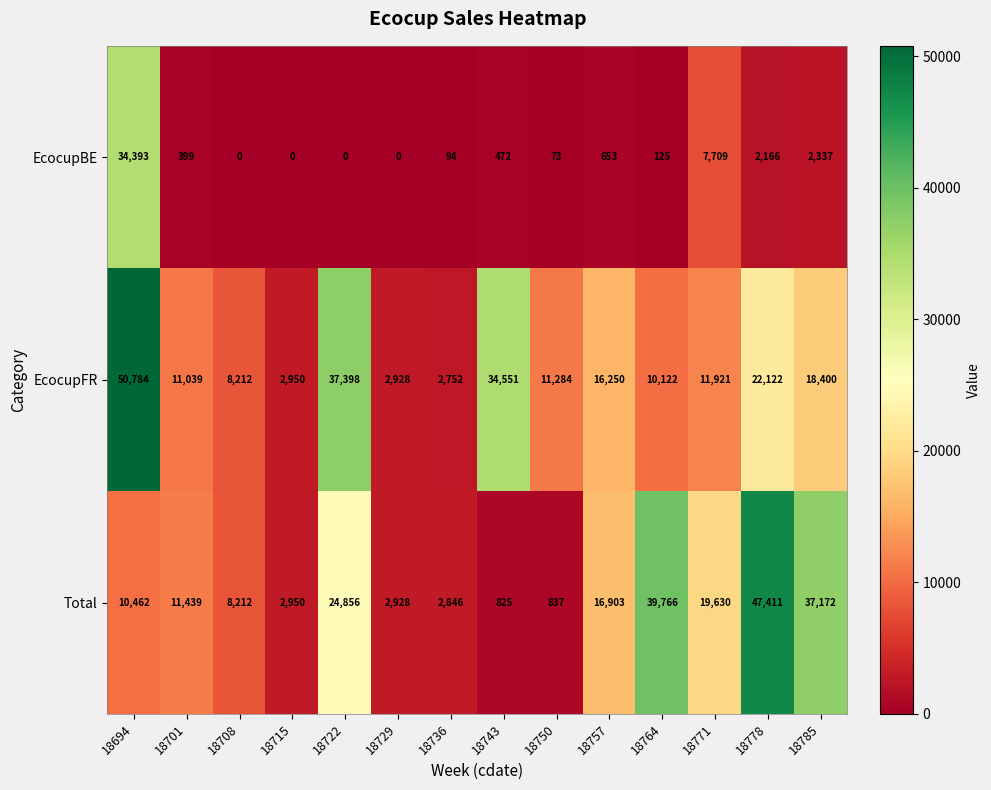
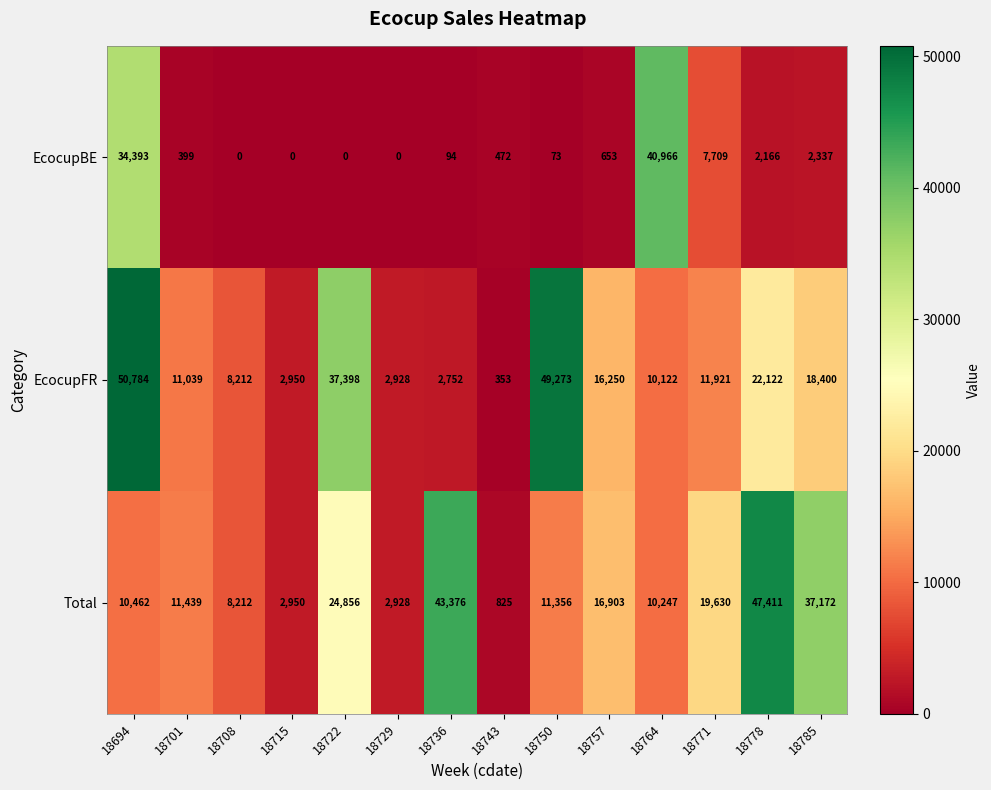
  {
    "EcocupBE": {
      "18694": "34,393",
      "18701": "399",
      "18708": "0",
      "18715": "0",
      "18722": "0",
      "18729": "0",
      "18736": "94",
      "18743": "472",
      "18750": "73",
      "18757": "653",
-     "18764": "125",
+     "18764": "40,966",
      "18771": "7,709",
      "18778": "2,166",
      "18785": "2,337"
    },
    "EcocupFR": {
      "18694": "50,784",
      "18701": "11,039",
      "18708": "8,212",
      "18715": "2,950",
      "18722": "37,398",
      "18729": "2,928",
      "18736": "2,752",
-     "18743": "34,551",
-     "18750": "11,284",
+     "18743": "353",
+     "18750": "49,273",
      "18757": "16,250",
      "18764": "10,122",
      "18771": "11,921",
      "18778": "22,122",
      "18785": "18,400"
    },
    "Total": {
      "18694": "10,462",
      "18701": "11,439",
      "18708": "8,212",
      "18715": "2,950",
      "18722": "24,856",
      "18729": "2,928",
-     "18736": "2,846",
+     "18736": "43,376",
      "18743": "825",
-     "18750": "837",
+     "18750": "11,356",
      "18757": "16,903",
-     "18764": "39,766",
+     "18764": "10,247",
      "18771": "19,630",
      "18778": "47,411",
      "18785": "37,172"
    }
  }
